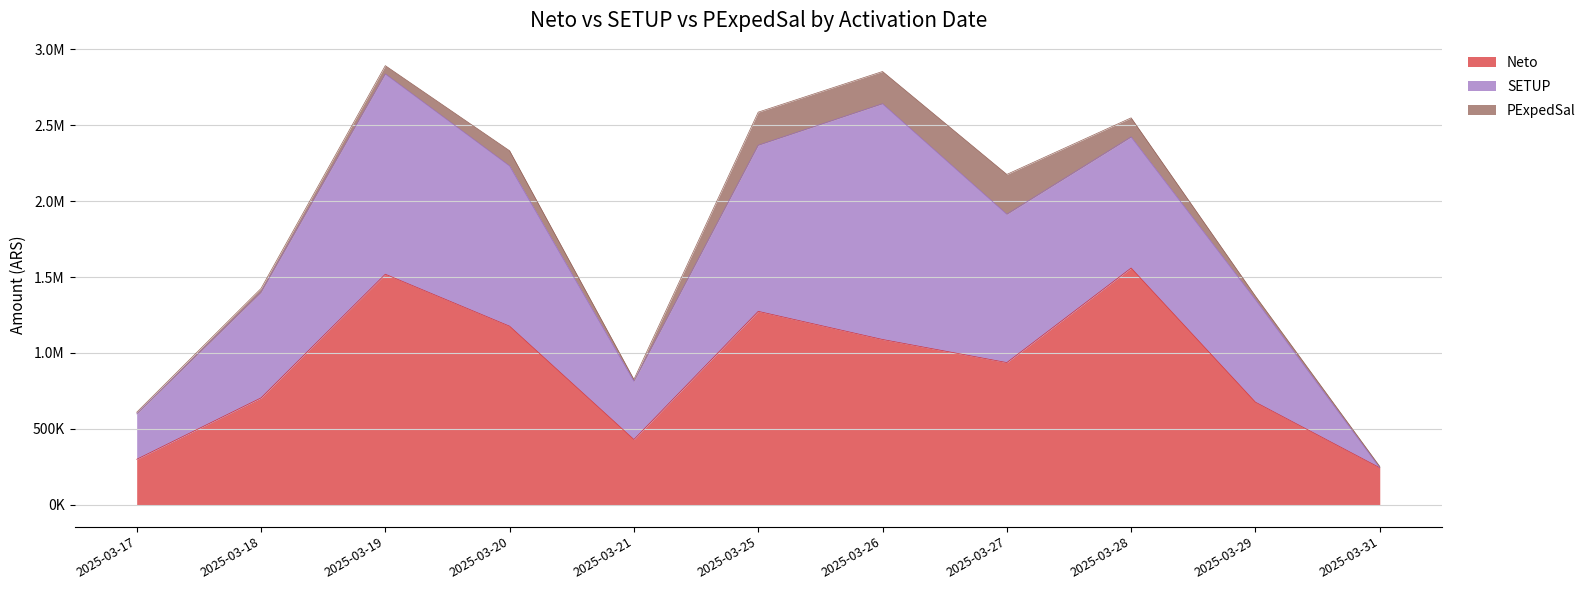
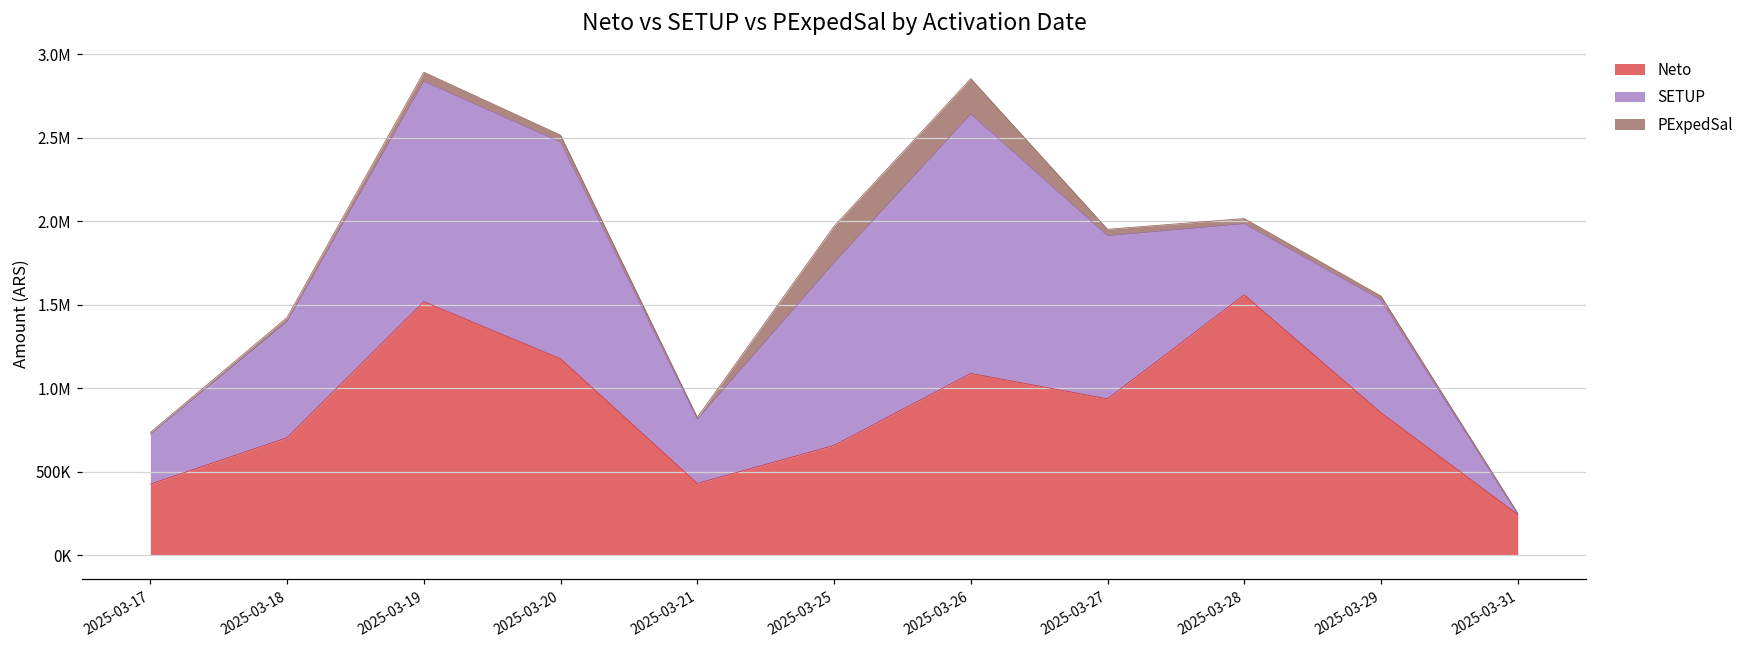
  {
    "Neto": {
-     "2025-03-17": 300000,
+     "2025-03-17": 430000,
      "2025-03-18": 700000,
      "2025-03-19": 1520000,
      "2025-03-20": 1180000,
      "2025-03-21": 430000,
-     "2025-03-25": 1270000,
+     "2025-03-25": 660000,
      "2025-03-26": 1090000,
      "2025-03-27": 940000,
      "2025-03-28": 1560000,
-     "2025-03-29": 680000
+     "2025-03-29": 850000
    },
    "SETUP": {
      "2025-03-18": 700000,
      "2025-03-19": 1320000,
-     "2025-03-20": 1060000,
+     "2025-03-20": 1300000,
      "2025-03-25": 1090000,
      "2025-03-26": 1550000,
      "2025-03-27": 980000,
-     "2025-03-28": 860000,
+     "2025-03-28": 430000,
      "2025-03-29": 680000
    },
    "PExpedSal": {
      "2025-03-18": 30000,
      "2025-03-19": 50000,
-     "2025-03-20": 100000,
+     "2025-03-20": 40000,
      "2025-03-25": 220000,
      "2025-03-26": 210000,
-     "2025-03-27": 260000,
-     "2025-03-28": 130000,
+     "2025-03-27": 40000,
+     "2025-03-28": 30000,
      "2025-03-29": 20000
    }
  }
